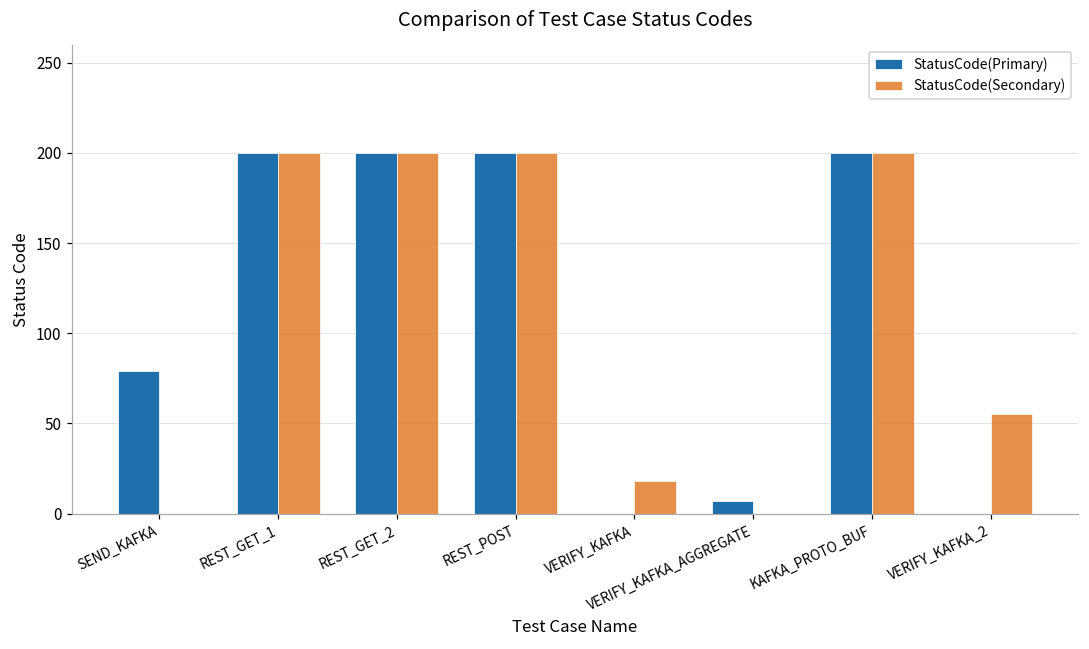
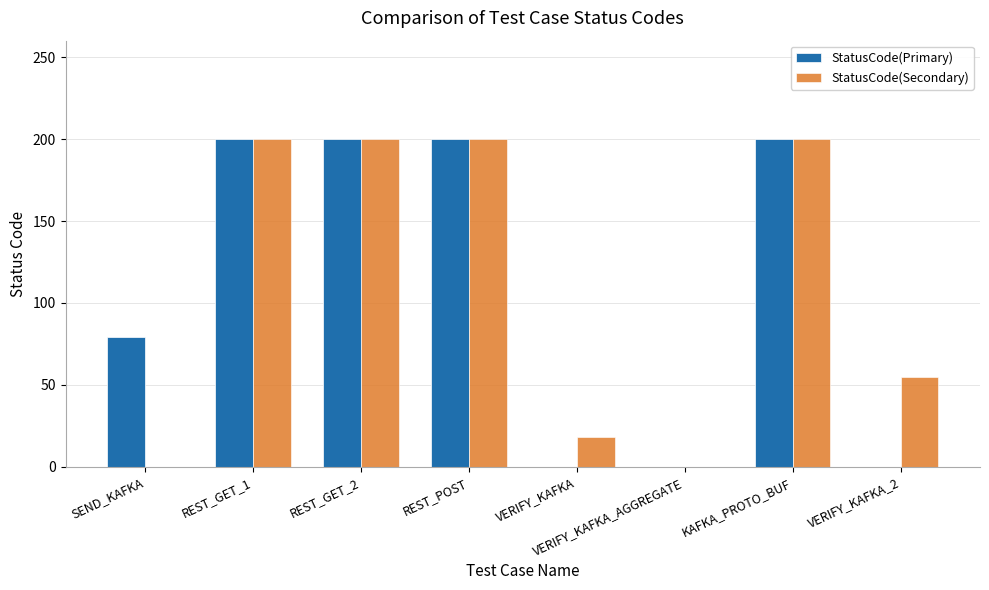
  {
    "StatusCode(Primary)": {
      "SEND_KAFKA": 79,
      "REST_GET_1": 200,
      "REST_GET_2": 200,
      "REST_POST": 200,
      "VERIFY_KAFKA": 0,
-     "VERIFY_KAFKA_AGGREGATE": 7,
+     "VERIFY_KAFKA_AGGREGATE": 0,
      "KAFKA_PROTO_BUF": 200,
      "VERIFY_KAFKA_2": 0
    },
    "StatusCode(Secondary)": {
      "SEND_KAFKA": 0,
      "REST_GET_1": 200,
      "REST_GET_2": 200,
      "REST_POST": 200,
      "VERIFY_KAFKA": 18,
      "VERIFY_KAFKA_AGGREGATE": 0,
      "KAFKA_PROTO_BUF": 200,
      "VERIFY_KAFKA_2": 55
    }
  }
